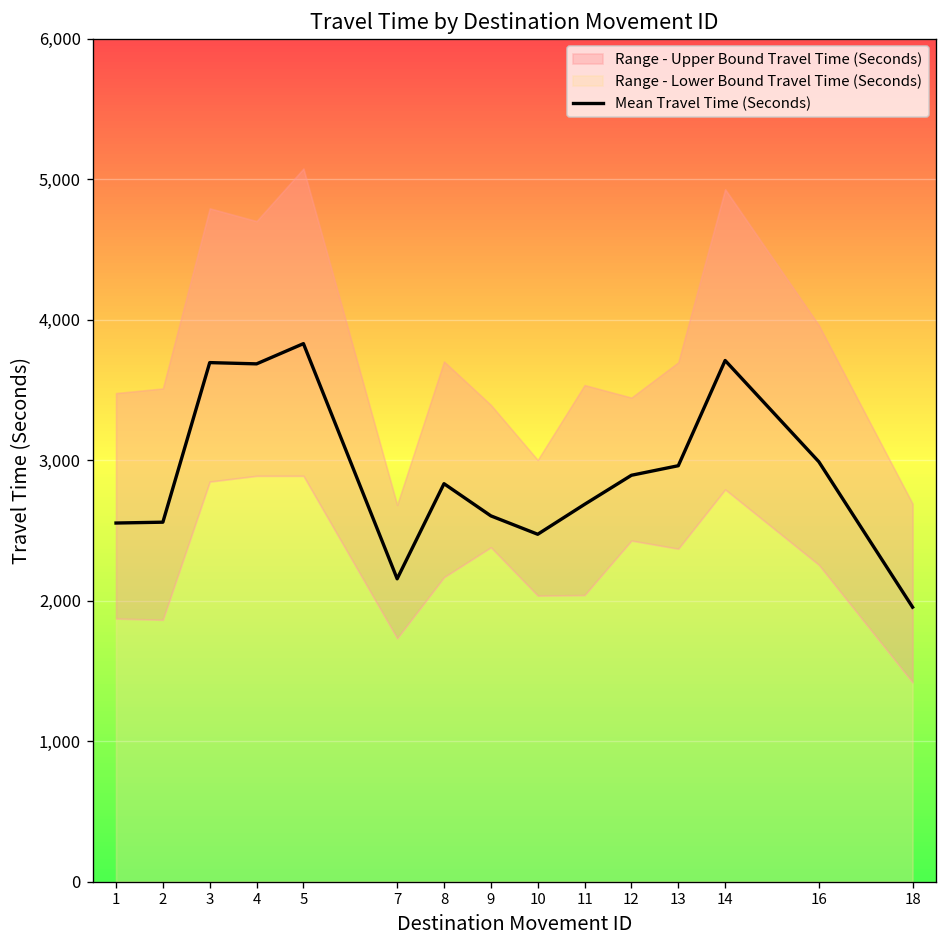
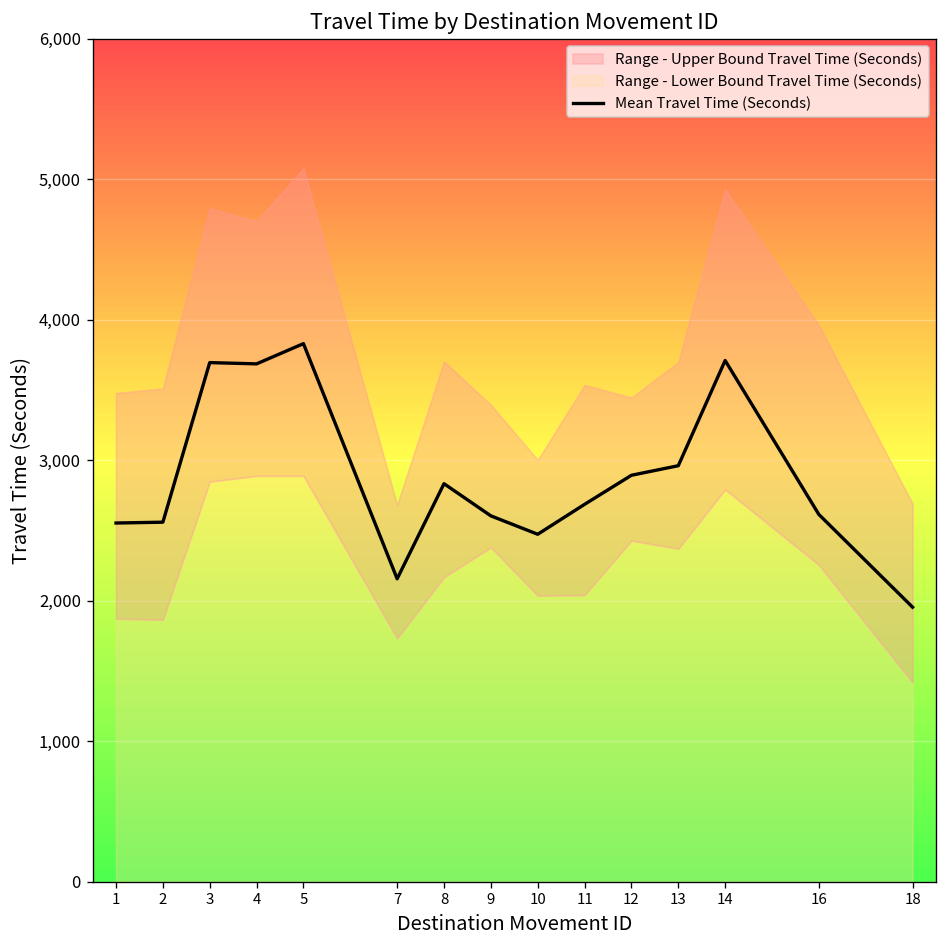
  {
    "Mean Travel Time (Seconds)": {
      "1": "2,550",
      "2": "2,560",
      "3": "3,700",
      "4": "3,690",
      "5": "3,830",
      "7": "2,160",
      "8": "2,830",
      "9": "2,600",
      "10": "2,470",
      "11": "2,690",
      "12": "2,890",
      "13": "2,960",
      "14": "3,710",
-     "16": "2,990",
+     "16": "2,610",
      "18": "1,950"
    }
  }
